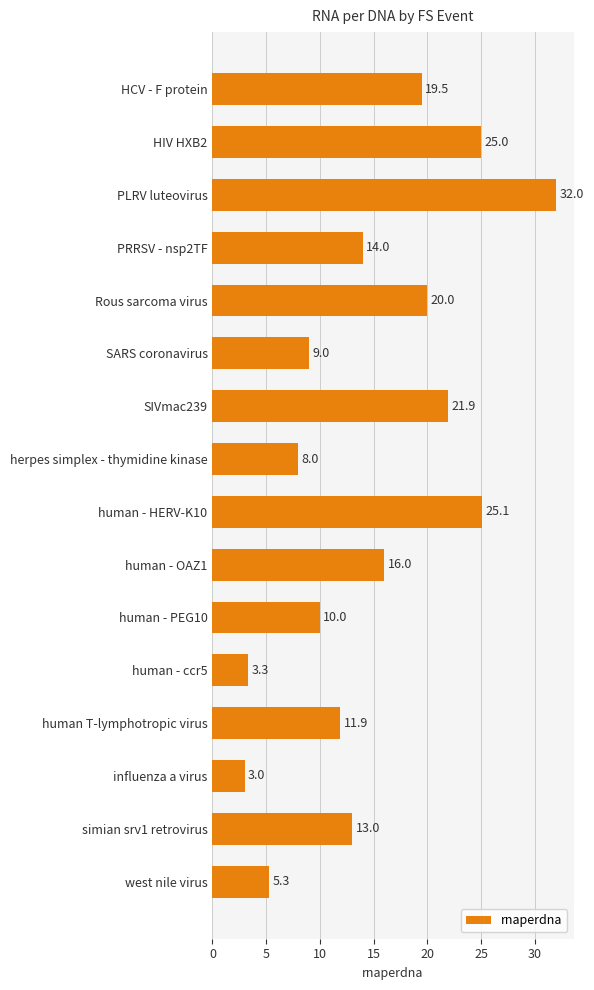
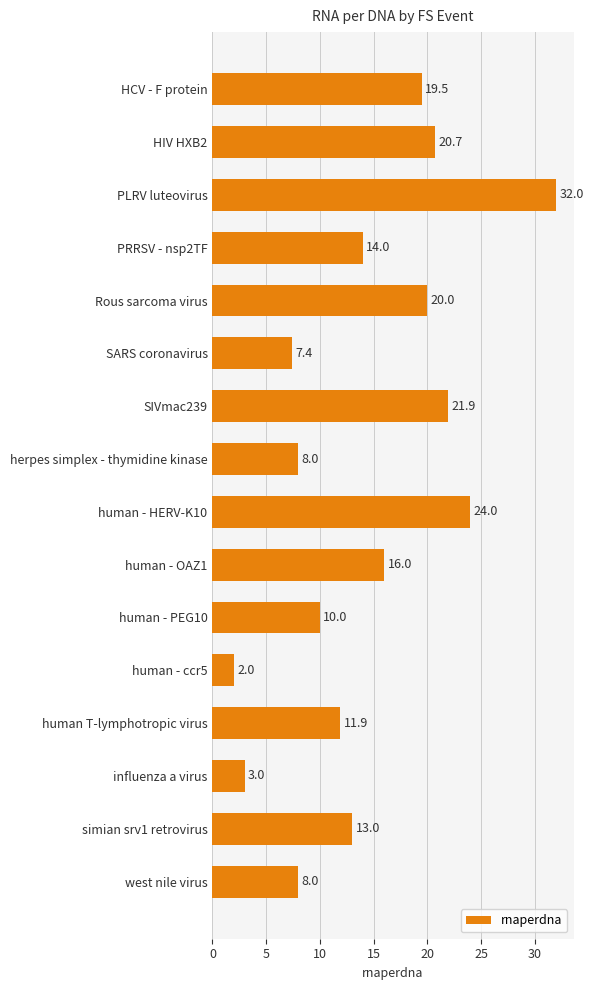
  {
    "HCV - F protein": 19.5,
-   "HIV HXB2": 25.0,
+   "HIV HXB2": 20.7,
    "PLRV luteovirus": 32.0,
    "PRRSV - nsp2TF": 14.0,
    "Rous sarcoma virus": 20.0,
-   "SARS coronavirus": 9.0,
+   "SARS coronavirus": 7.4,
    "SIVmac239": 21.9,
    "herpes simplex - thymidine kinase": 8.0,
-   "human - HERV-K10": 25.1,
+   "human - HERV-K10": 24.0,
    "human - OAZ1": 16.0,
    "human - PEG10": 10.0,
-   "human - ccr5": 3.3,
+   "human - ccr5": 2.0,
    "human T-lymphotropic virus": 11.9,
    "influenza a virus": 3.0,
    "simian srv1 retrovirus": 13.0,
-   "west nile virus": 5.3
+   "west nile virus": 8.0
  }
